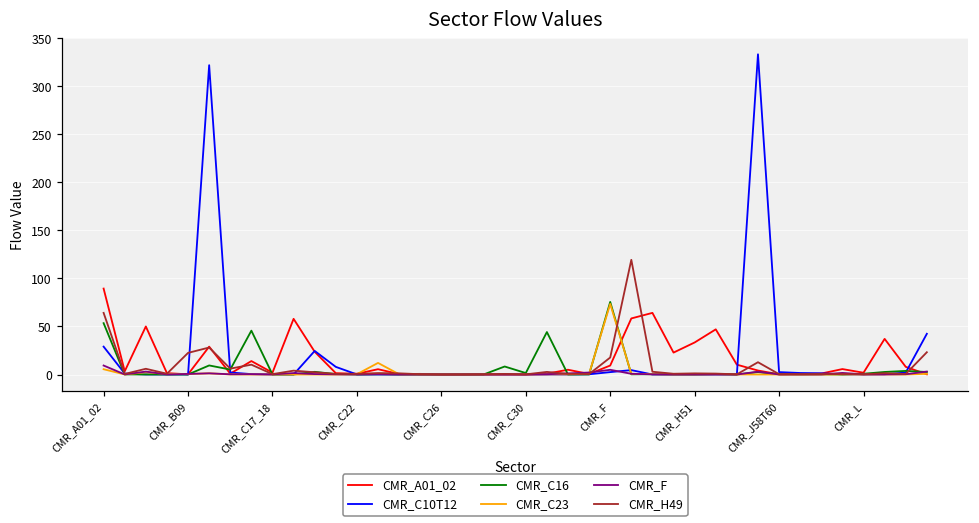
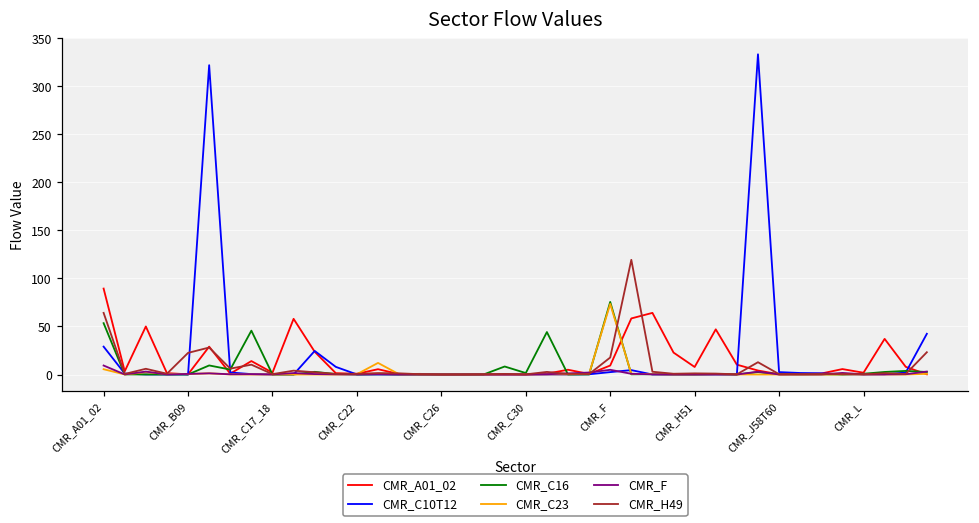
  {
    "CMR_A01_02": {
      "CMR_A01_02": 90,
      "CMR_F": 10,
-     "CMR_H51": 30
+     "CMR_H51": 10
    },
    "CMR_C10T12": {
      "CMR_A01_02": 30
    },
    "CMR_C16": {
      "CMR_A01_02": 50
    },
    "CMR_C23": {
      "CMR_A01_02": 10
    },
    "CMR_F": {
      "CMR_A01_02": 10
    },
    "CMR_H49": {
      "CMR_A01_02": 60,
      "CMR_B09": 20,
      "CMR_F": 20
    }
  }
